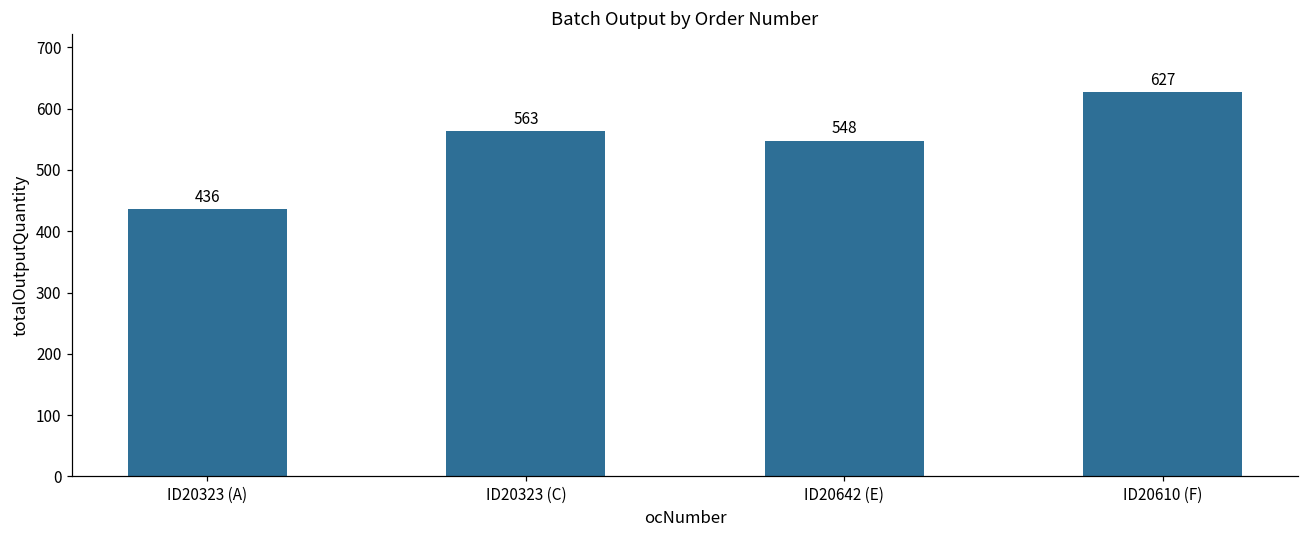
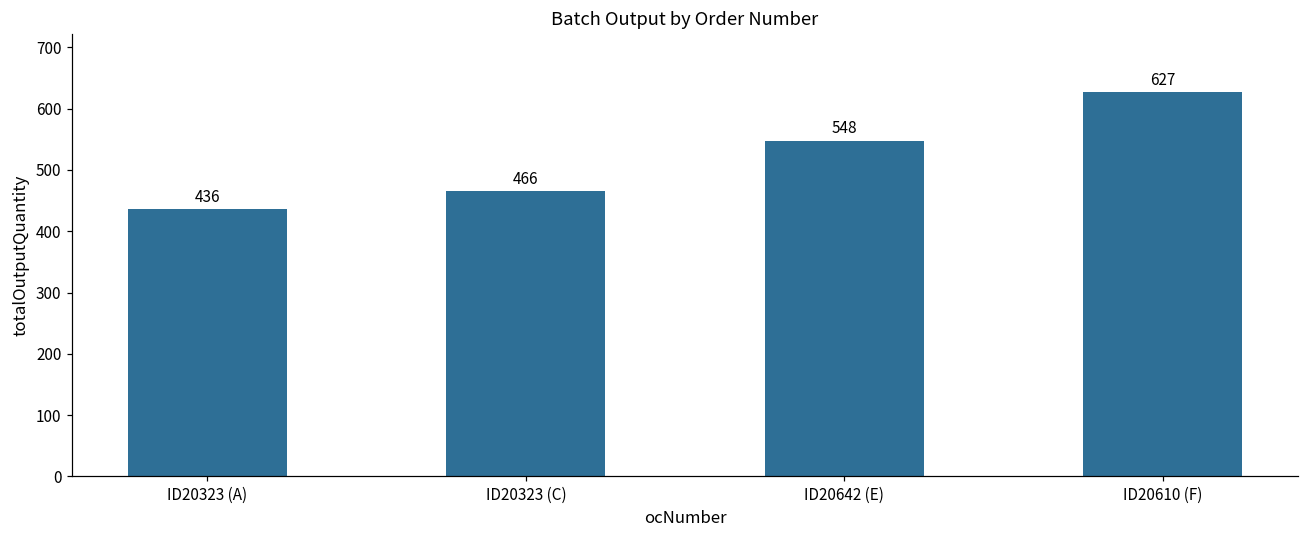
  {
    "ID20323 (A)": 436,
-   "ID20323 (C)": 563,
+   "ID20323 (C)": 466,
    "ID20642 (E)": 548,
    "ID20610 (F)": 627
  }
